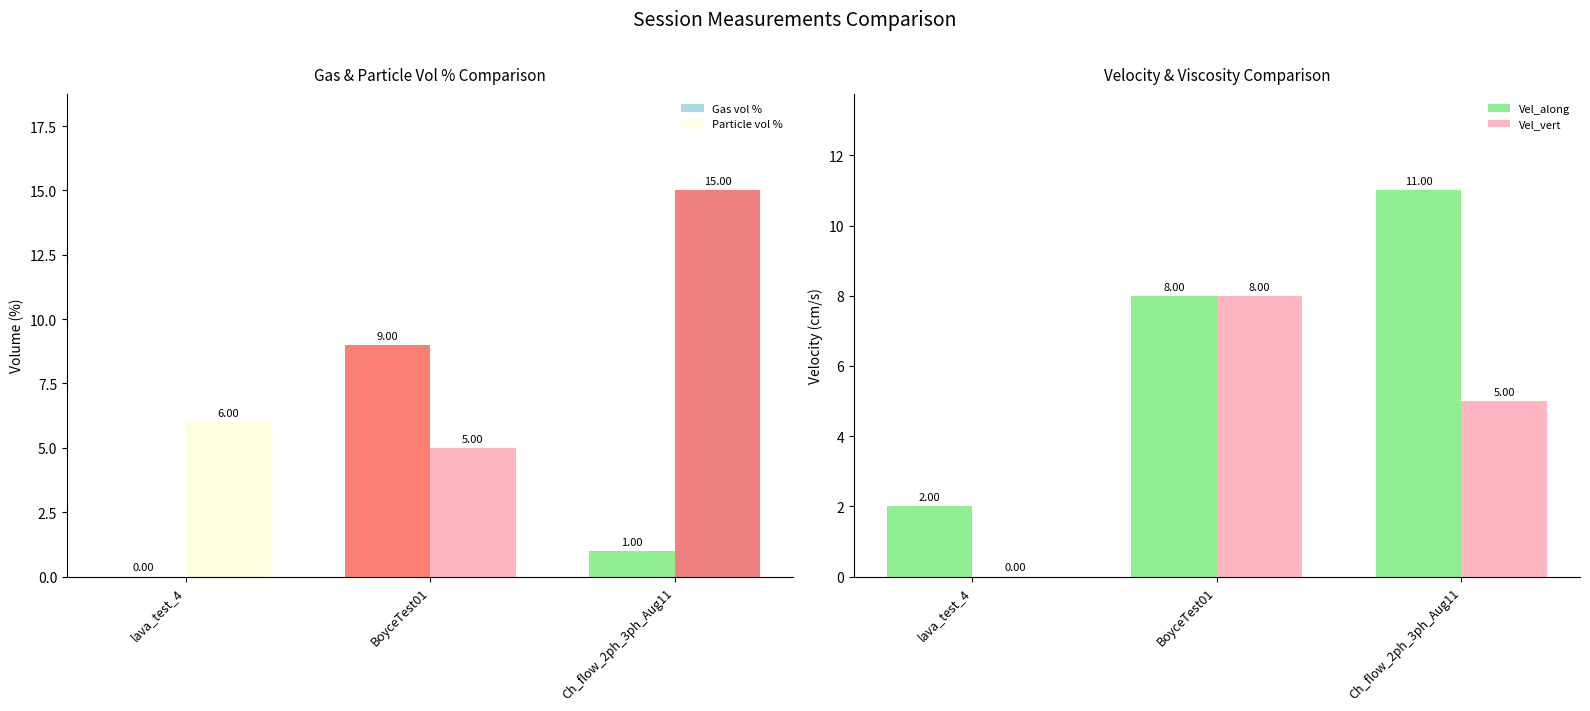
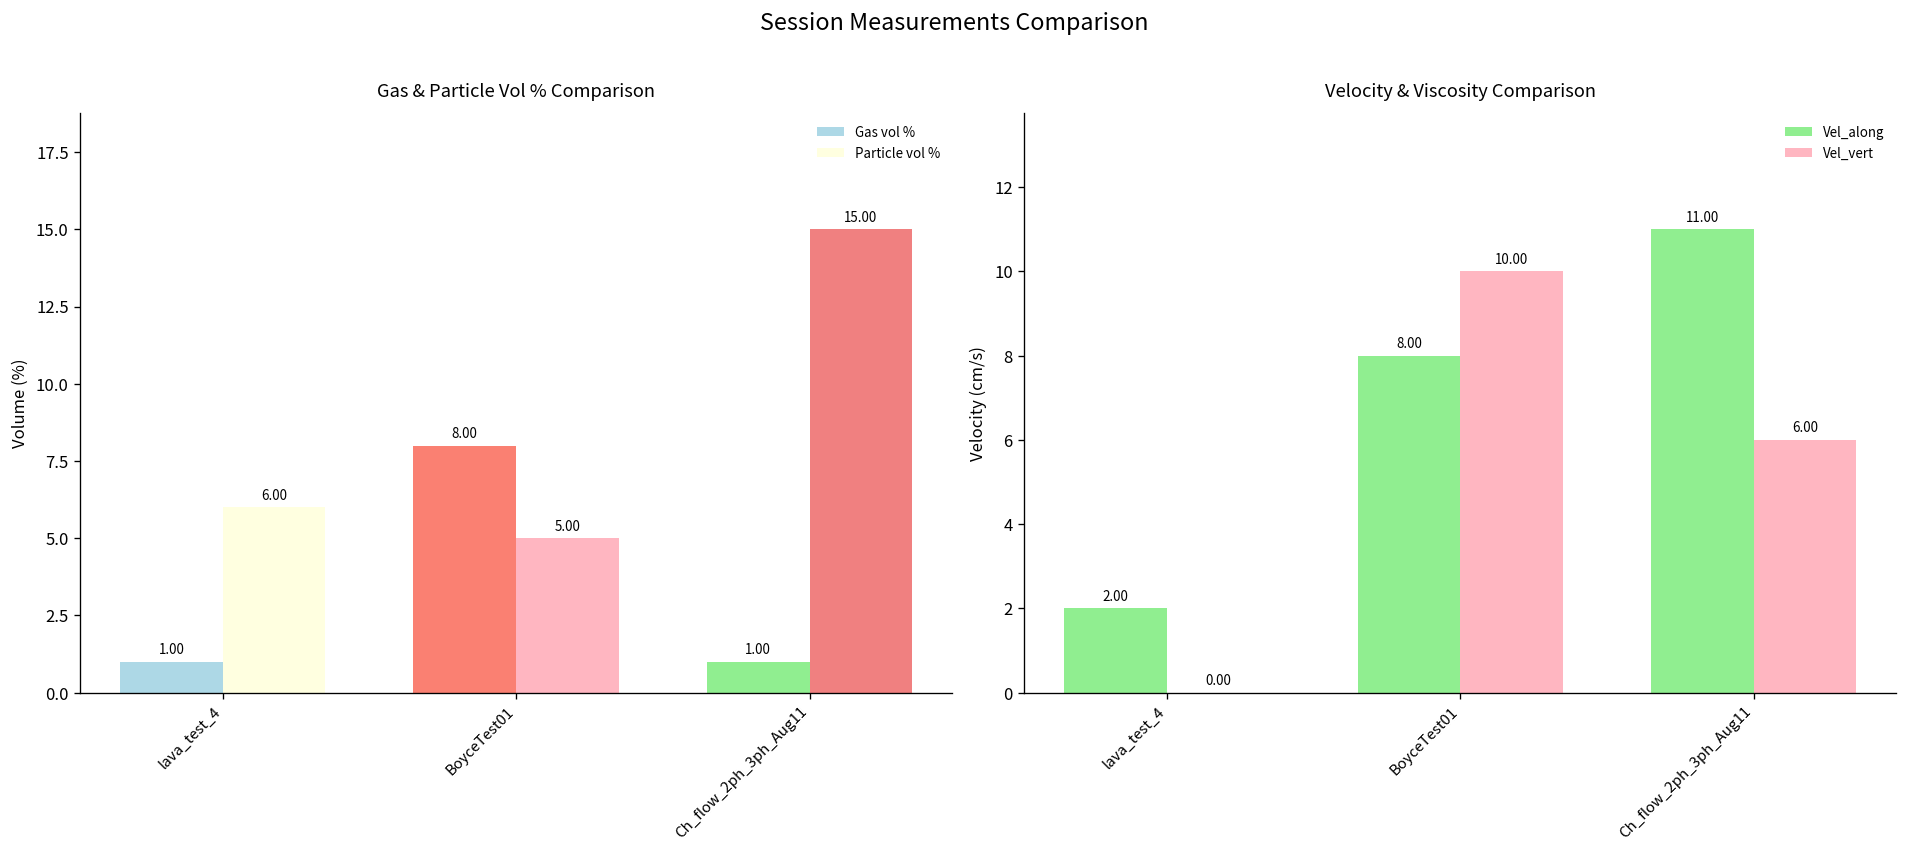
  {
    "Gas & Particle Vol % Comparison": {
      "Gas vol %": {
-       "lava_test_4": 0.00,
-       "BoyceTest01": 9.00,
+       "lava_test_4": 1.00,
+       "BoyceTest01": 8.00,
        "Ch_flow_2ph_3ph_Aug11": 1.00
      },
      "Particle vol %": {
        "lava_test_4": 6.00,
        "BoyceTest01": 5.00,
        "Ch_flow_2ph_3ph_Aug11": 15.00
      }
    },
    "Velocity & Viscosity Comparison": {
      "Vel_along": {
        "lava_test_4": 2.00,
        "BoyceTest01": 8.00,
        "Ch_flow_2ph_3ph_Aug11": 11.00
      },
      "Vel_vert": {
        "lava_test_4": 0.00,
-       "BoyceTest01": 8.00,
-       "Ch_flow_2ph_3ph_Aug11": 5.00
+       "BoyceTest01": 10.00,
+       "Ch_flow_2ph_3ph_Aug11": 6.00
      }
    }
  }
